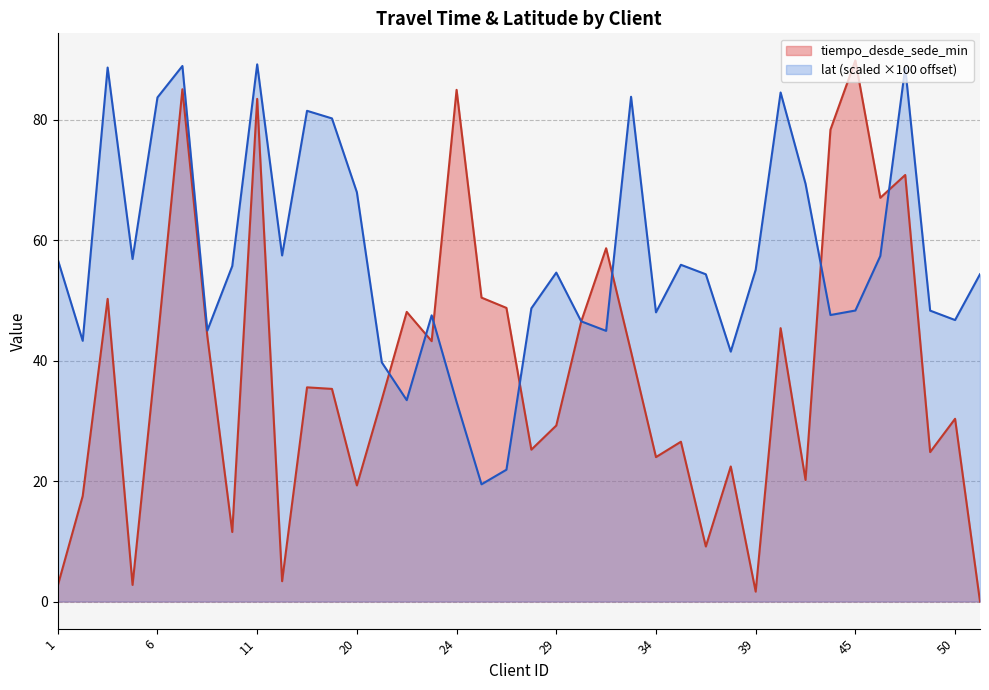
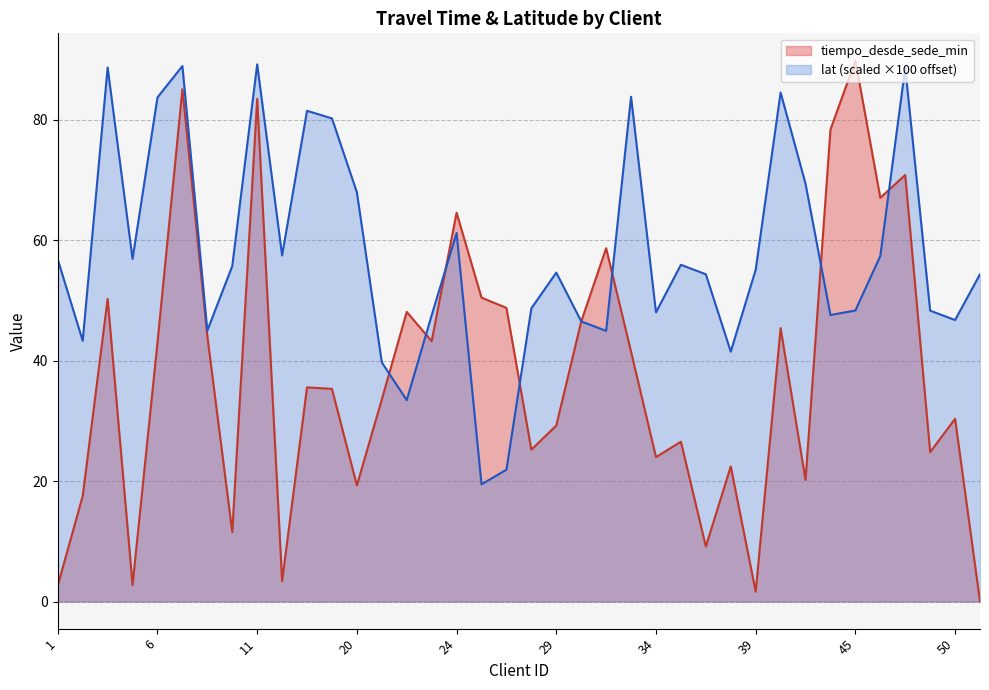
  {
    "tiempo_desde_sede_min": {
      "20": 19,
-     "24": 85,
+     "24": 65,
      "39": 2,
      "50": 30
    },
    "lat (scaled ×100 offset)": {
      "20": 68,
-     "24": 33,
+     "24": 61,
      "39": 55,
      "45": 48,
      "50": 47
    }
  }
